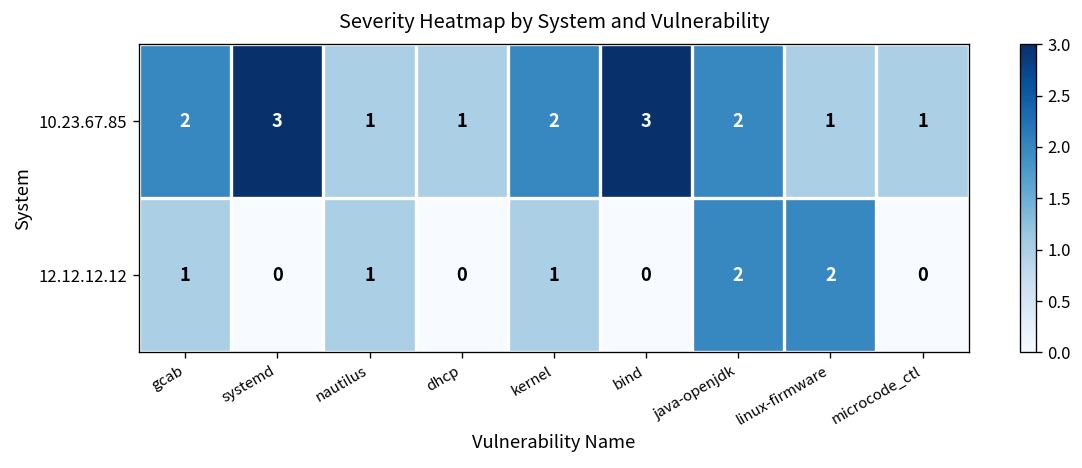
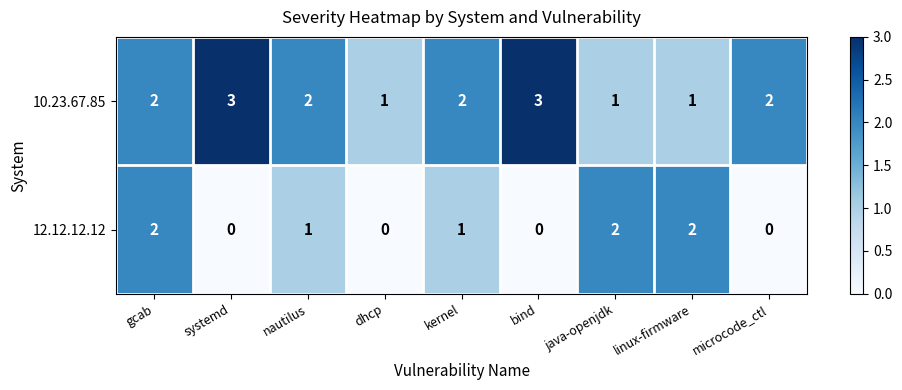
  {
    "10.23.67.85": {
      "gcab": 2,
      "systemd": 3,
-     "nautilus": 1,
+     "nautilus": 2,
      "dhcp": 1,
      "kernel": 2,
      "bind": 3,
-     "java-openjdk": 2,
+     "java-openjdk": 1,
      "linux-firmware": 1,
-     "microcode_ctl": 1
+     "microcode_ctl": 2
    },
    "12.12.12.12": {
-     "gcab": 1,
+     "gcab": 2,
      "systemd": 0,
      "nautilus": 1,
      "dhcp": 0,
      "kernel": 1,
      "bind": 0,
      "java-openjdk": 2,
      "linux-firmware": 2,
      "microcode_ctl": 0
    }
  }
